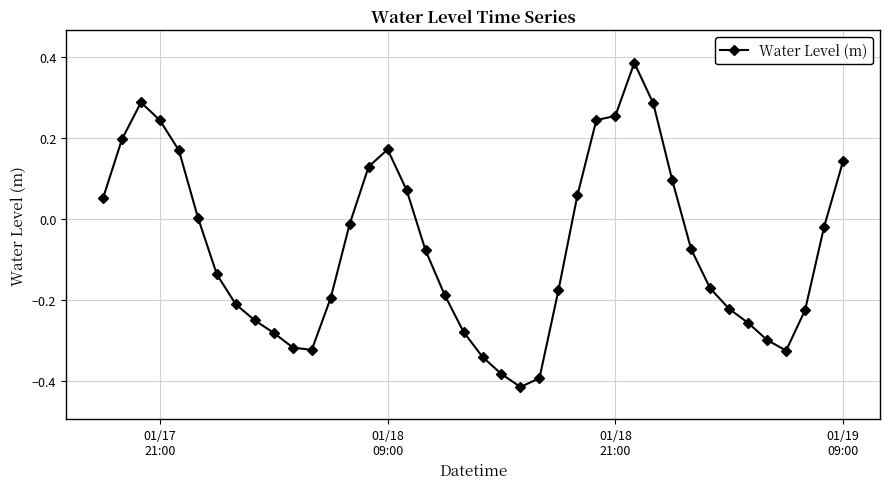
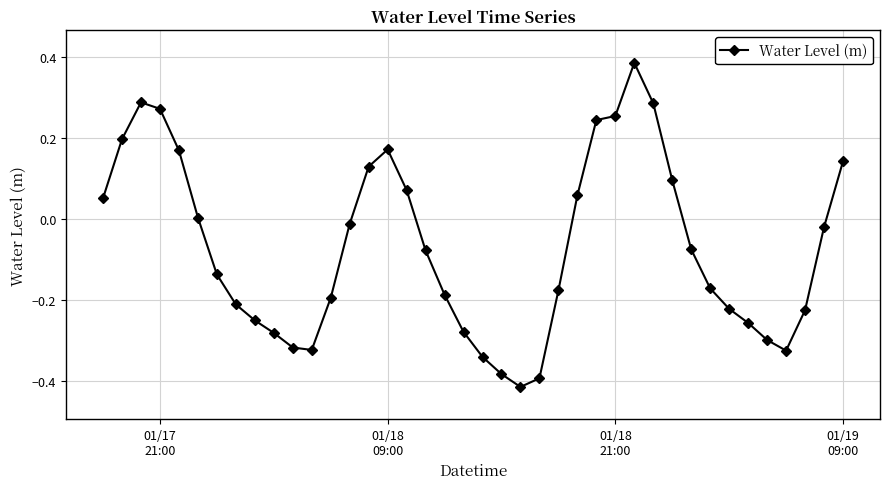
  {
-   "01/17 21:00": 0.24,
+   "01/17 21:00": 0.27,
    "01/18 09:00": 0.17,
    "01/18 21:00": 0.25,
    "01/19 09:00": 0.14
  }
